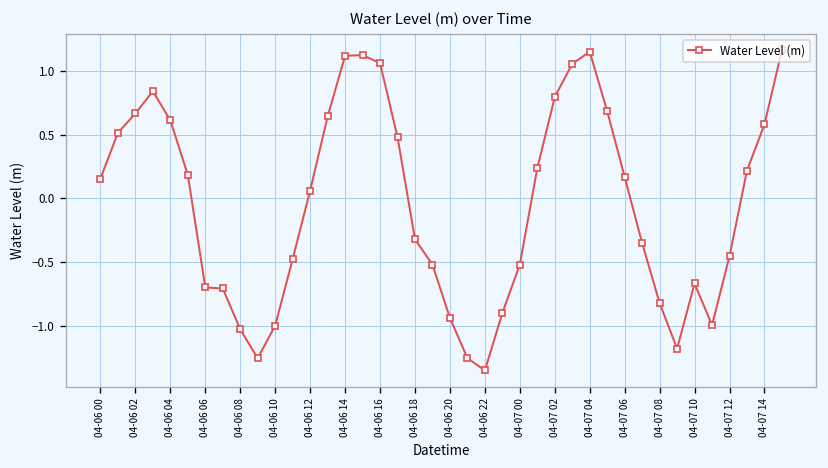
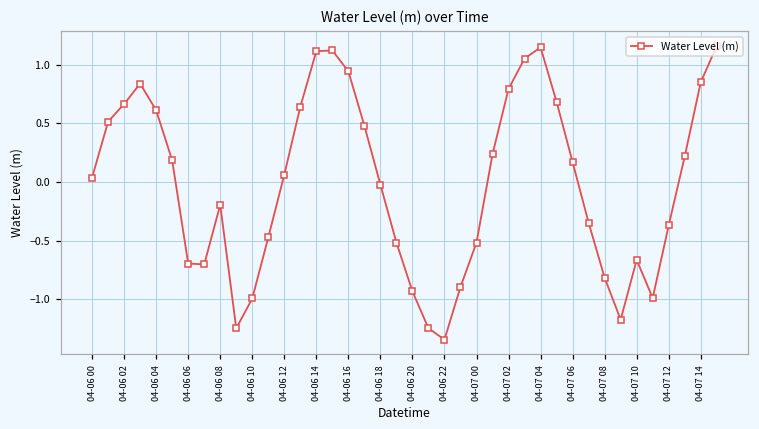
  {
-   "04-06 00": 0.16,
+   "04-06 00": 0.04,
    "04-06 02": 0.67,
    "04-06 04": 0.61,
    "04-06 06": -0.70,
-   "04-06 08": -1.02,
+   "04-06 08": -0.19,
    "04-06 10": -0.99,
    "04-06 12": 0.06,
    "04-06 14": 1.12,
-   "04-06 16": 1.06,
-   "04-06 18": -0.32,
+   "04-06 16": 0.94,
+   "04-06 18": -0.02,
    "04-06 20": -0.93,
    "04-06 22": -1.34,
    "04-07 00": -0.52,
    "04-07 02": 0.79,
    "04-07 04": 1.15,
    "04-07 06": 0.17,
    "04-07 08": -0.82,
    "04-07 10": -0.66,
-   "04-07 12": -0.45,
-   "04-07 14": 0.58
+   "04-07 12": -0.37,
+   "04-07 14": 0.85
  }
